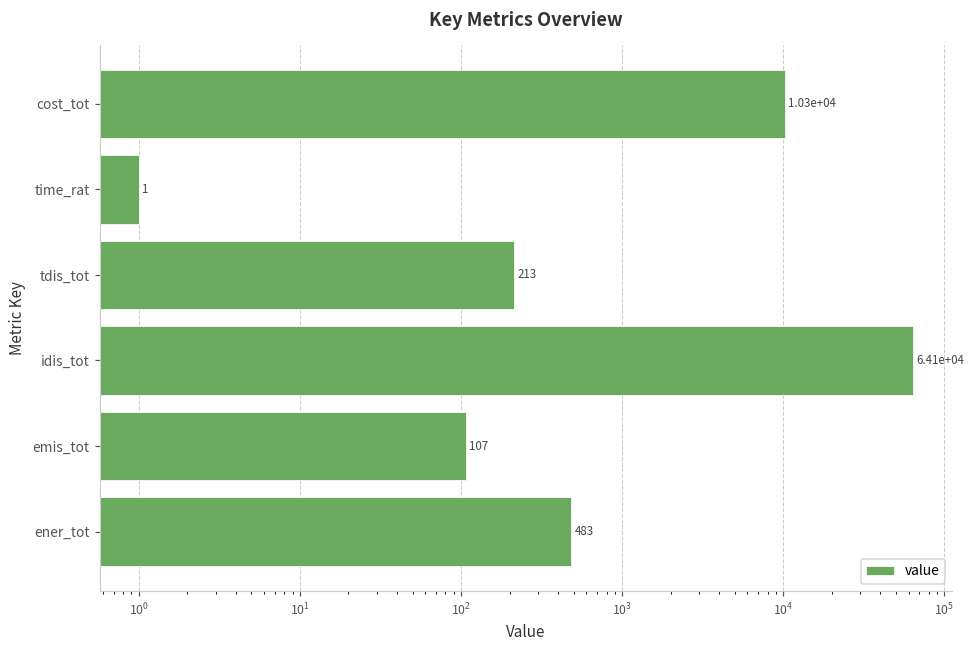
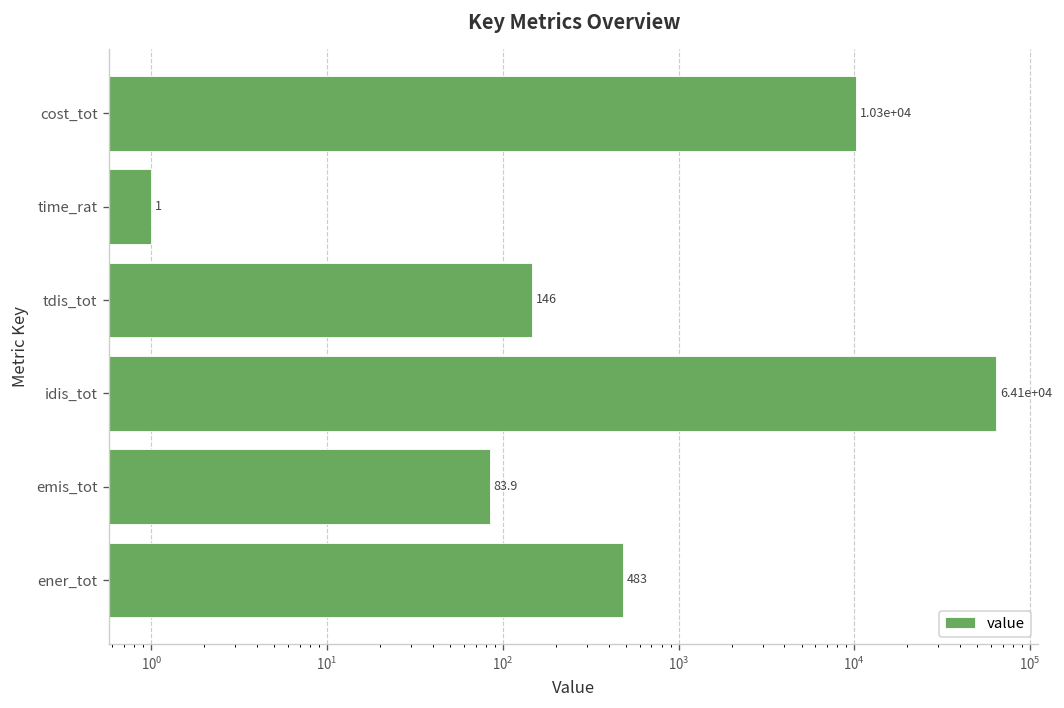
  {
    "time_rat": 1,
-   "tdis_tot": 213,
-   "emis_tot": 107,
+   "tdis_tot": 146,
+   "emis_tot": 83.9,
    "ener_tot": 483
  }
